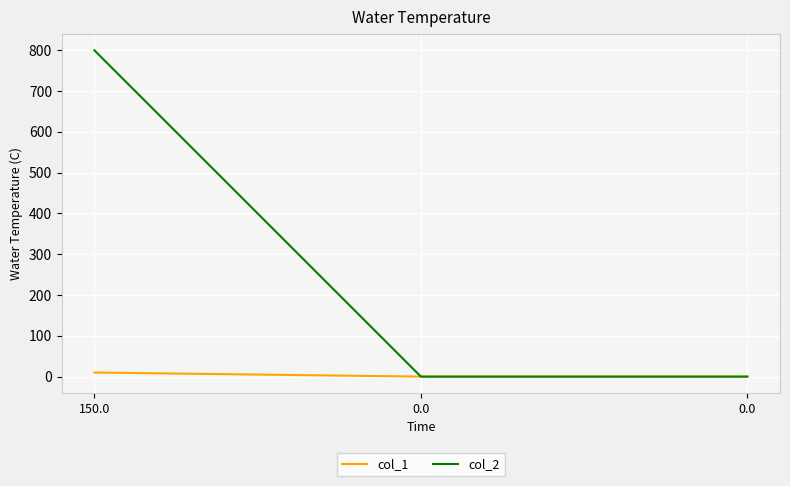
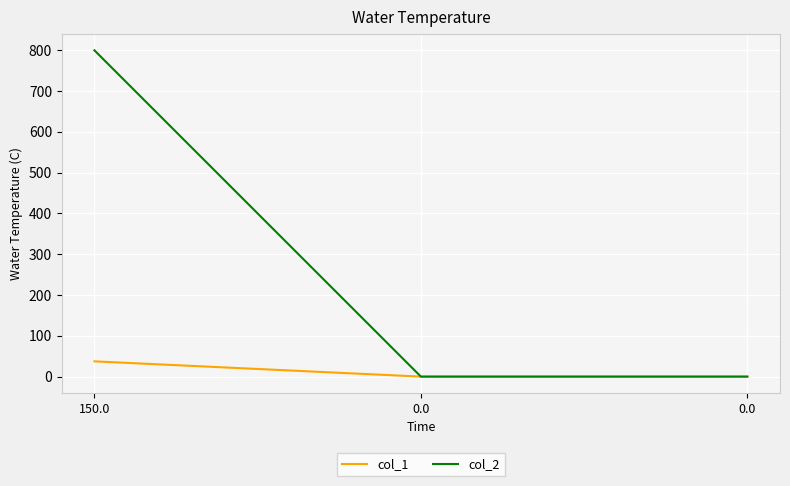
  {
    "col_1": {
-     "150.0": 10
+     "150.0": 40
    },
    "col_2": {
      "150.0": 800
    }
  }
